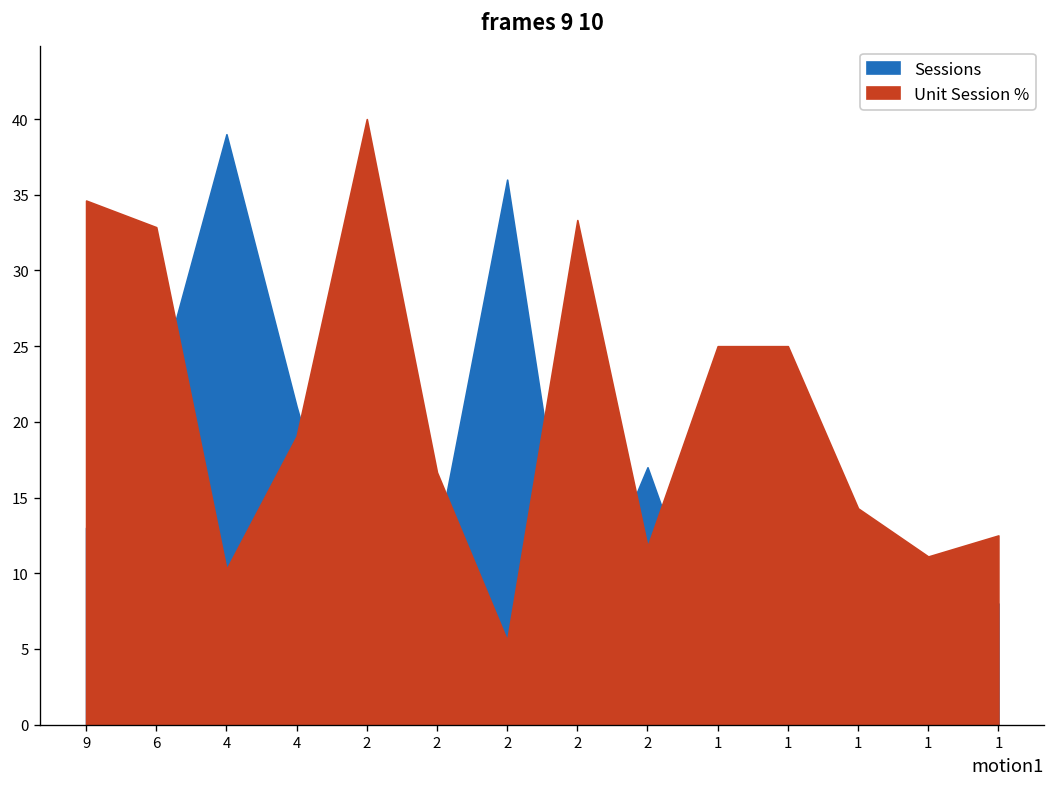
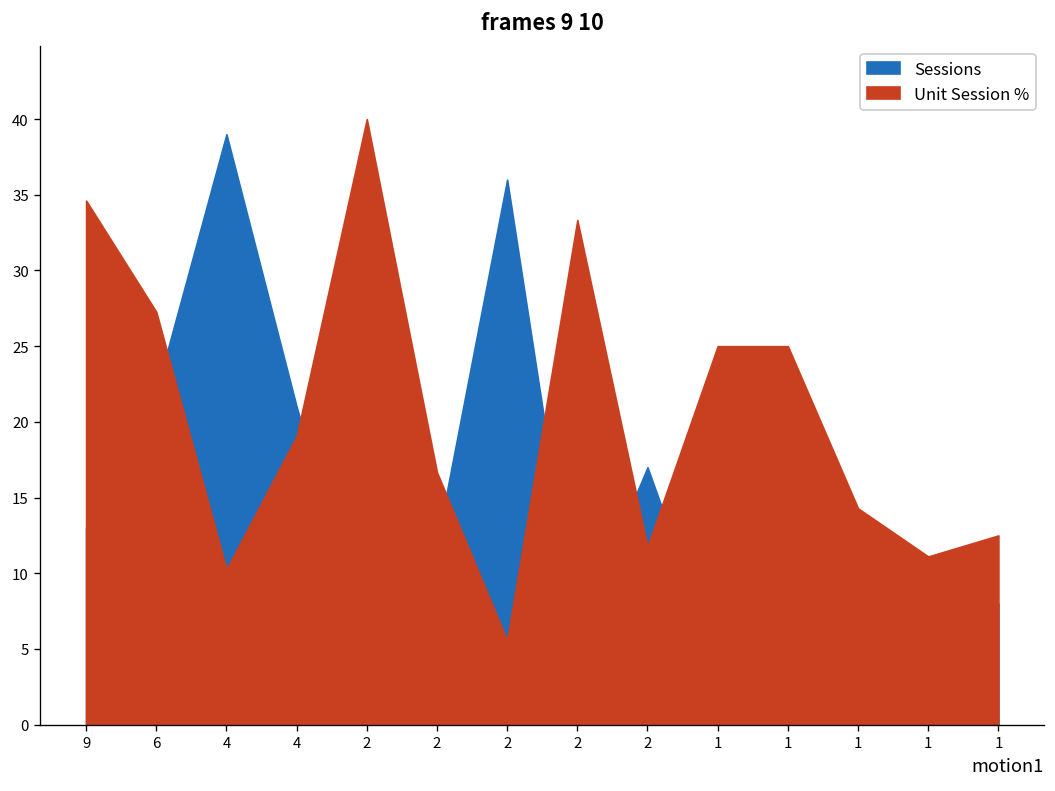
  {
    "Sessions": {
      "9": 13.0,
      "6": 22.0
    },
    "Unit Session %": {
      "9": 34.6,
-     "6": 32.9
+     "6": 27.3
    }
  }
